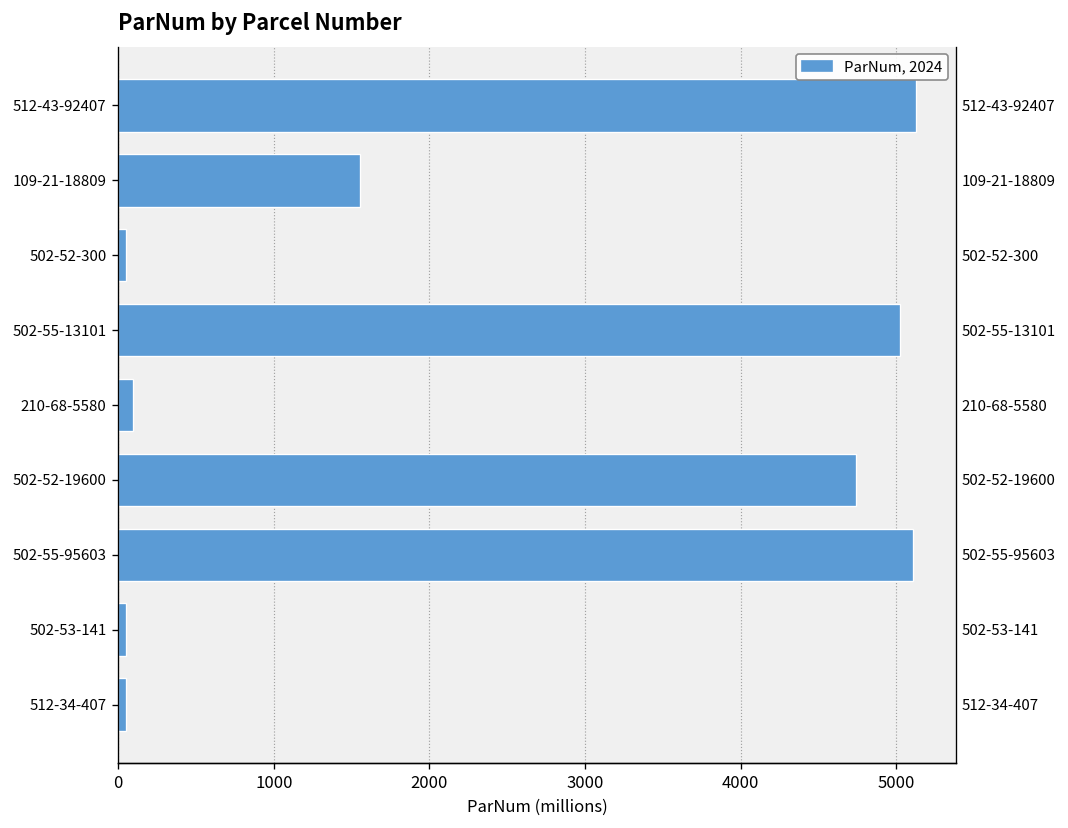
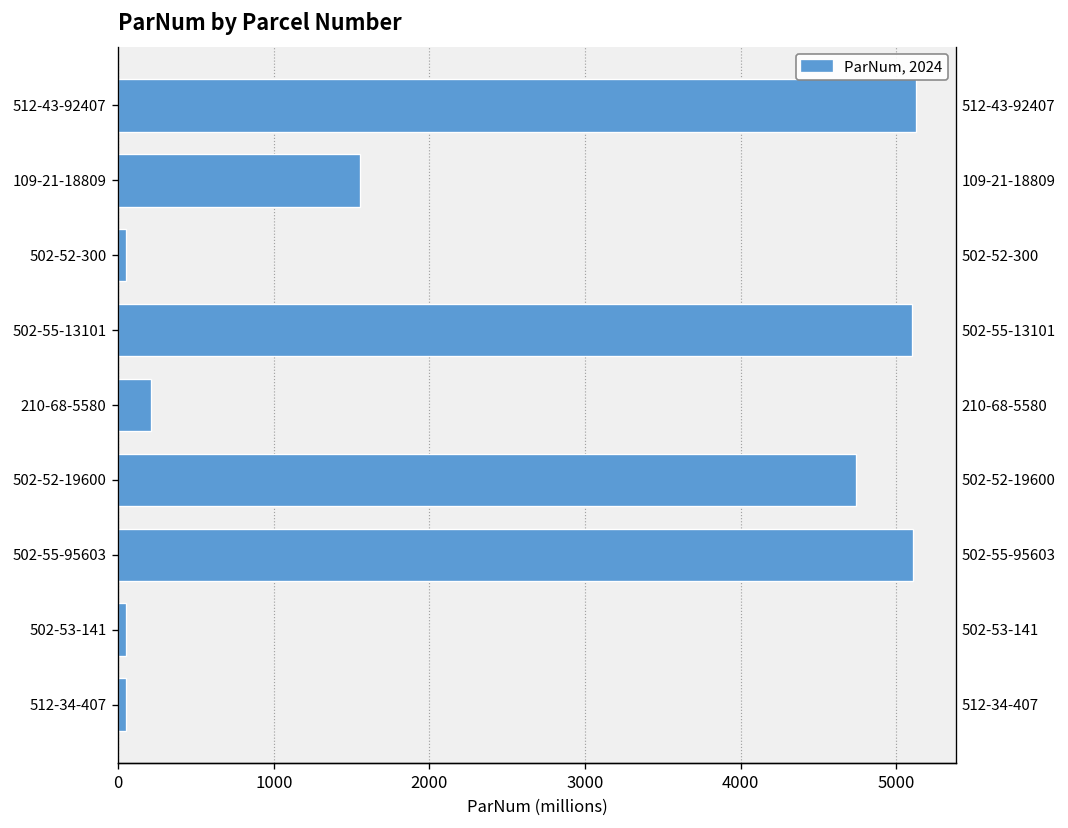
  {
    "512-43-92407": 5120,
    "109-21-18809": 1550,
    "502-52-300": 50,
-   "502-55-13101": 5030,
-   "210-68-5580": 100,
+   "502-55-13101": 5100,
+   "210-68-5580": 210,
    "502-52-19600": 4740,
    "502-55-95603": 5100,
    "502-53-141": 50,
    "512-34-407": 50
  }
